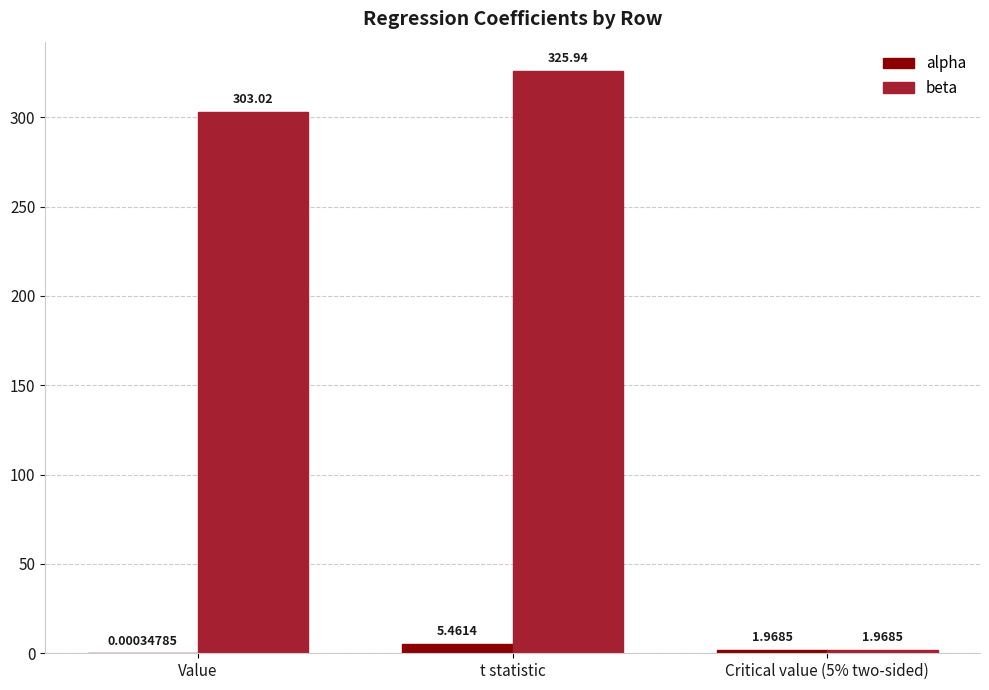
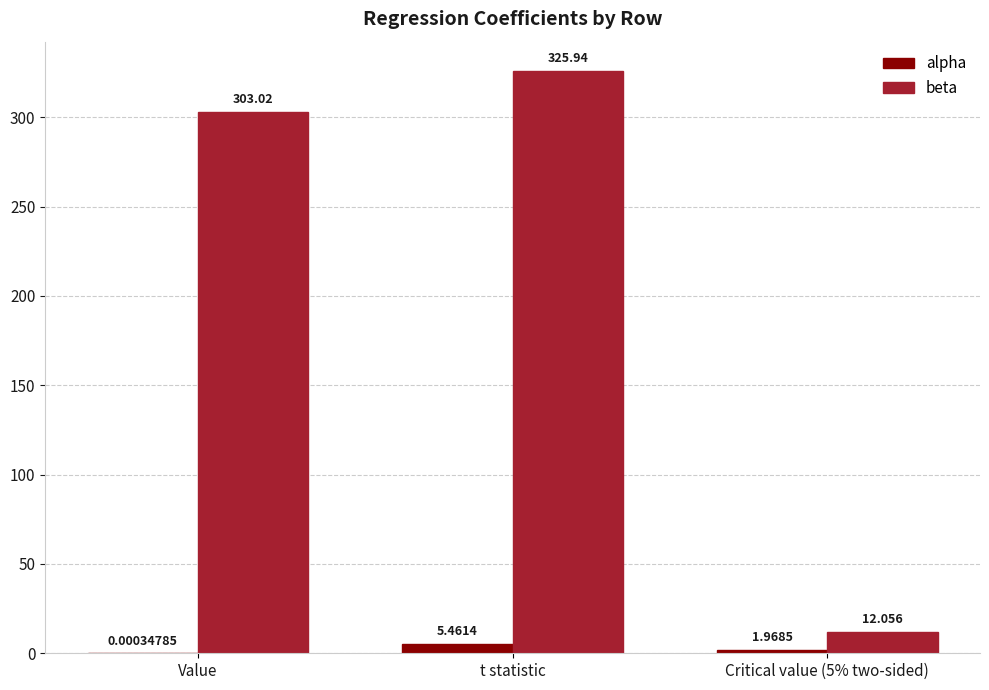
  {
    "alpha": {
      "Value": 0.00034785,
      "t statistic": 5.4614,
      "Critical value (5% two-sided)": 1.9685
    },
    "beta": {
      "Value": 303.02,
      "t statistic": 325.94,
-     "Critical value (5% two-sided)": 1.9685
+     "Critical value (5% two-sided)": 12.056
    }
  }
